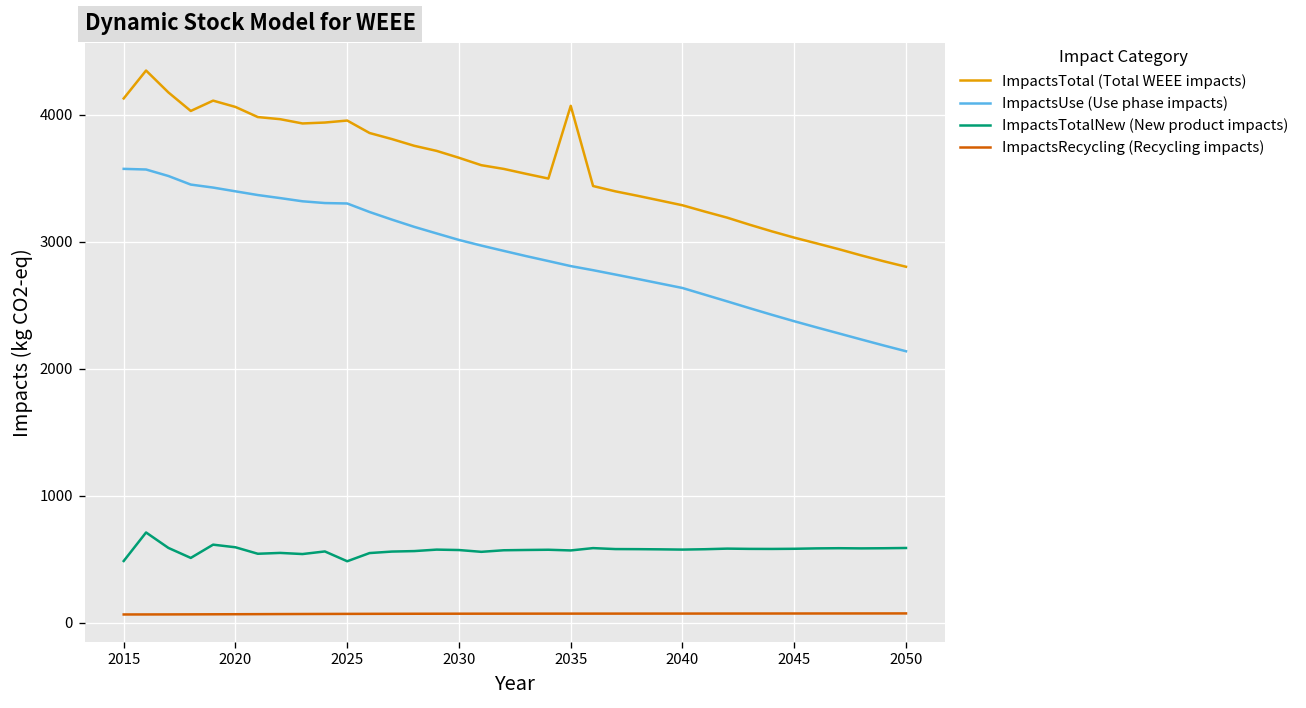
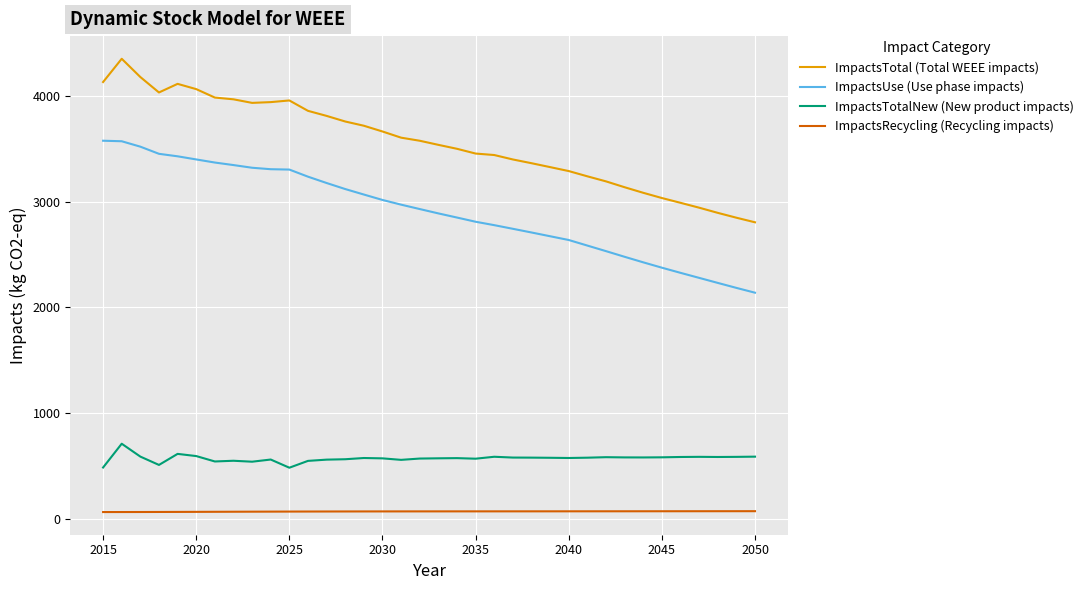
  {
    "ImpactsTotal (Total WEEE impacts)": {
      "2015": 4130,
      "2020": 4060,
      "2025": 3950,
      "2030": 3660,
-     "2035": 4070,
+     "2035": 3450,
      "2040": 3290,
      "2045": 3030,
      "2050": 2800
    },
    "ImpactsUse (Use phase impacts)": {
      "2015": 3570,
      "2020": 3400,
      "2025": 3300,
      "2030": 3010,
      "2035": 2810,
      "2040": 2640,
      "2045": 2370,
      "2050": 2140
    },
    "ImpactsTotalNew (New product impacts)": {
      "2015": 490,
      "2020": 600,
      "2025": 490,
      "2030": 570,
      "2035": 570,
      "2040": 580,
      "2045": 580,
      "2050": 590
    },
    "ImpactsRecycling (Recycling impacts)": {
      "2015": 70,
      "2020": 70,
      "2025": 70,
      "2030": 70,
      "2035": 70,
      "2040": 70,
      "2045": 70,
      "2050": 70
    }
  }
